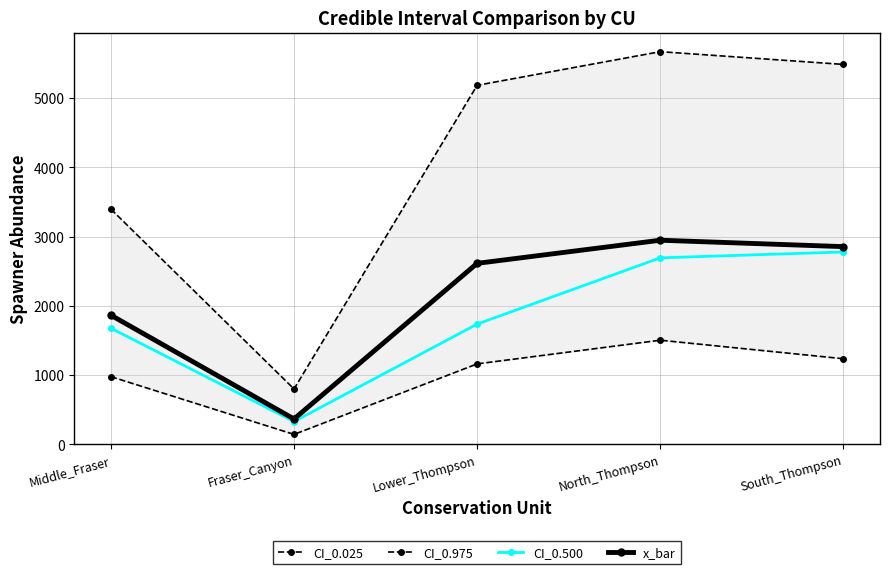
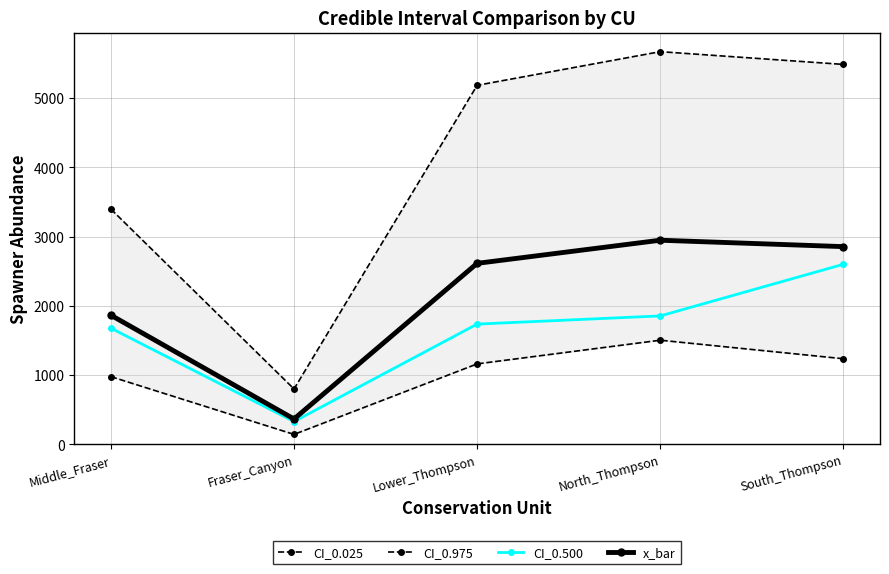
  {
    "CI_0.500": {
      "Middle_Fraser": 1700,
      "Lower_Thompson": 1700,
-     "North_Thompson": 2700,
-     "South_Thompson": 2800
+     "North_Thompson": 1900,
+     "South_Thompson": 2600
    }
  }
